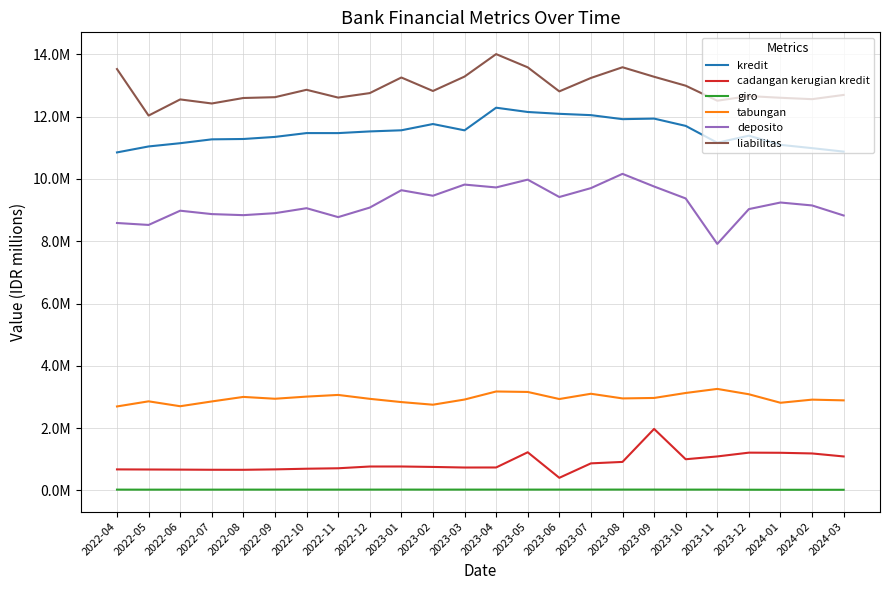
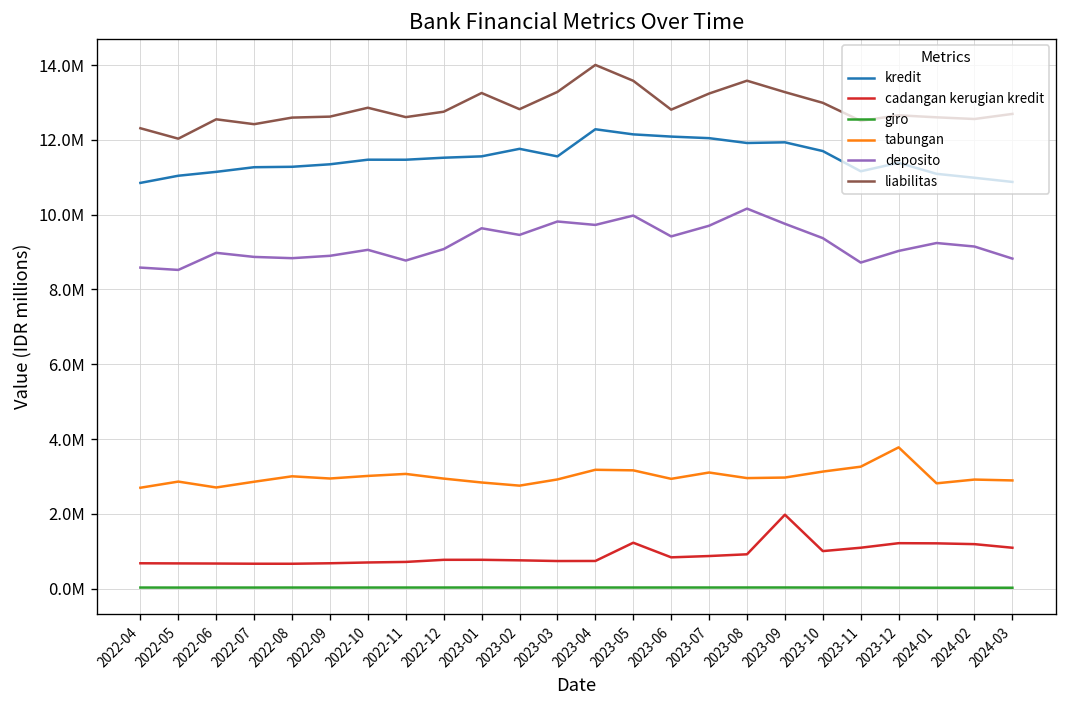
  {
    "kredit": {
      "2022-04": 10900000,
      "2022-05": 11000000,
      "2022-06": 11100000,
      "2022-07": 11300000,
      "2022-08": 11300000,
      "2022-09": 11300000,
      "2022-10": 11500000,
      "2022-11": 11500000,
      "2022-12": 11500000,
      "2023-01": 11600000,
      "2023-02": 11800000,
      "2023-03": 11600000,
      "2023-04": 12300000,
      "2023-05": 12100000,
      "2023-06": 12100000,
      "2023-07": 12000000,
      "2023-08": 11900000,
      "2023-09": 11900000,
      "2023-10": 11700000
    },
    "cadangan kerugian kredit": {
      "2022-04": 700000,
      "2022-05": 700000,
      "2022-06": 700000,
      "2022-07": 700000,
      "2022-08": 700000,
      "2022-09": 700000,
      "2022-10": 700000,
      "2022-11": 700000,
      "2022-12": 800000,
      "2023-01": 800000,
      "2023-02": 800000,
      "2023-03": 700000,
      "2023-04": 700000,
      "2023-05": 1200000,
-     "2023-06": 400000,
+     "2023-06": 800000,
      "2023-07": 900000,
      "2023-08": 900000,
      "2023-09": 2000000,
      "2023-10": 1000000,
      "2023-11": 1100000,
      "2023-12": 1200000,
      "2024-01": 1200000,
      "2024-02": 1200000,
      "2024-03": 1100000
    },
    "giro": {
      "2022-04": 0,
      "2022-05": 0,
      "2022-06": 0,
      "2022-07": 0,
      "2022-08": 0,
      "2022-09": 0,
      "2022-10": 0,
      "2022-11": 0,
      "2022-12": 0,
      "2023-01": 0,
      "2023-02": 0,
      "2023-03": 0,
      "2023-04": 0,
      "2023-05": 0,
      "2023-06": 0,
      "2023-07": 0,
      "2023-08": 0,
      "2023-09": 0,
      "2023-10": 0,
      "2023-11": 0,
      "2023-12": 0,
      "2024-01": 0,
      "2024-02": 0,
      "2024-03": 0
    },
    "tabungan": {
      "2022-04": 2700000,
      "2022-05": 2900000,
      "2022-06": 2700000,
      "2022-07": 2900000,
      "2022-08": 3000000,
      "2022-09": 2900000,
      "2022-10": 3000000,
      "2022-11": 3100000,
      "2022-12": 2900000,
      "2023-01": 2800000,
      "2023-02": 2800000,
      "2023-03": 2900000,
      "2023-04": 3200000,
      "2023-05": 3200000,
      "2023-06": 2900000,
      "2023-07": 3100000,
      "2023-08": 3000000,
      "2023-09": 3000000,
      "2023-10": 3100000,
      "2023-11": 3300000,
-     "2023-12": 3100000,
+     "2023-12": 3800000,
      "2024-01": 2800000,
      "2024-02": 2900000,
      "2024-03": 2900000
    },
    "deposito": {
      "2022-04": 8600000,
      "2022-05": 8500000,
      "2022-06": 9000000,
      "2022-07": 8900000,
      "2022-08": 8800000,
      "2022-09": 8900000,
      "2022-10": 9100000,
      "2022-11": 8800000,
      "2022-12": 9100000,
      "2023-01": 9600000,
      "2023-02": 9500000,
      "2023-03": 9800000,
      "2023-04": 9700000,
      "2023-05": 10000000,
      "2023-06": 9400000,
      "2023-07": 9700000,
      "2023-08": 10200000,
      "2023-09": 9800000,
      "2023-10": 9400000,
-     "2023-11": 7900000,
+     "2023-11": 8700000,
      "2023-12": 9000000,
      "2024-01": 9200000,
      "2024-02": 9100000,
      "2024-03": 8800000
    },
    "liabilitas": {
-     "2022-04": 13500000,
+     "2022-04": 12300000,
      "2022-05": 12000000,
      "2022-06": 12600000,
      "2022-07": 12400000,
      "2022-08": 12600000,
      "2022-09": 12600000,
      "2022-10": 12900000,
      "2022-11": 12600000,
      "2022-12": 12800000,
      "2023-01": 13300000,
      "2023-02": 12800000,
      "2023-03": 13300000,
      "2023-04": 14000000,
      "2023-05": 13600000,
      "2023-06": 12800000,
      "2023-07": 13200000,
      "2023-08": 13600000,
      "2023-09": 13300000,
      "2023-10": 13000000
    }
  }
